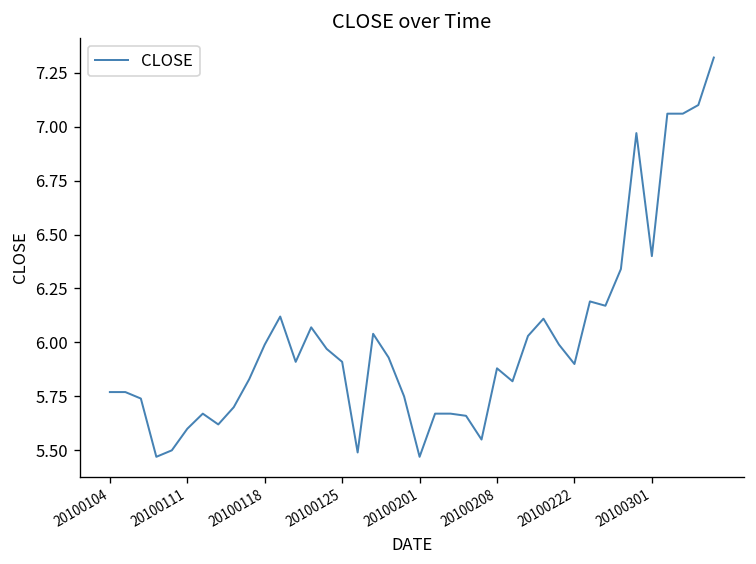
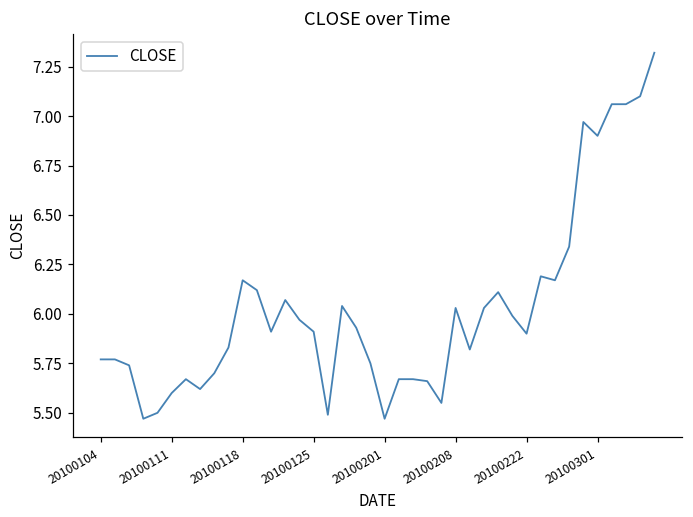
  {
    "20100104": 5.77,
    "20100111": 5.60,
-   "20100118": 5.99,
+   "20100118": 6.17,
    "20100125": 5.91,
    "20100201": 5.47,
-   "20100208": 5.88,
+   "20100208": 6.03,
    "20100222": 5.90,
-   "20100301": 6.4
+   "20100301": 6.9
  }
